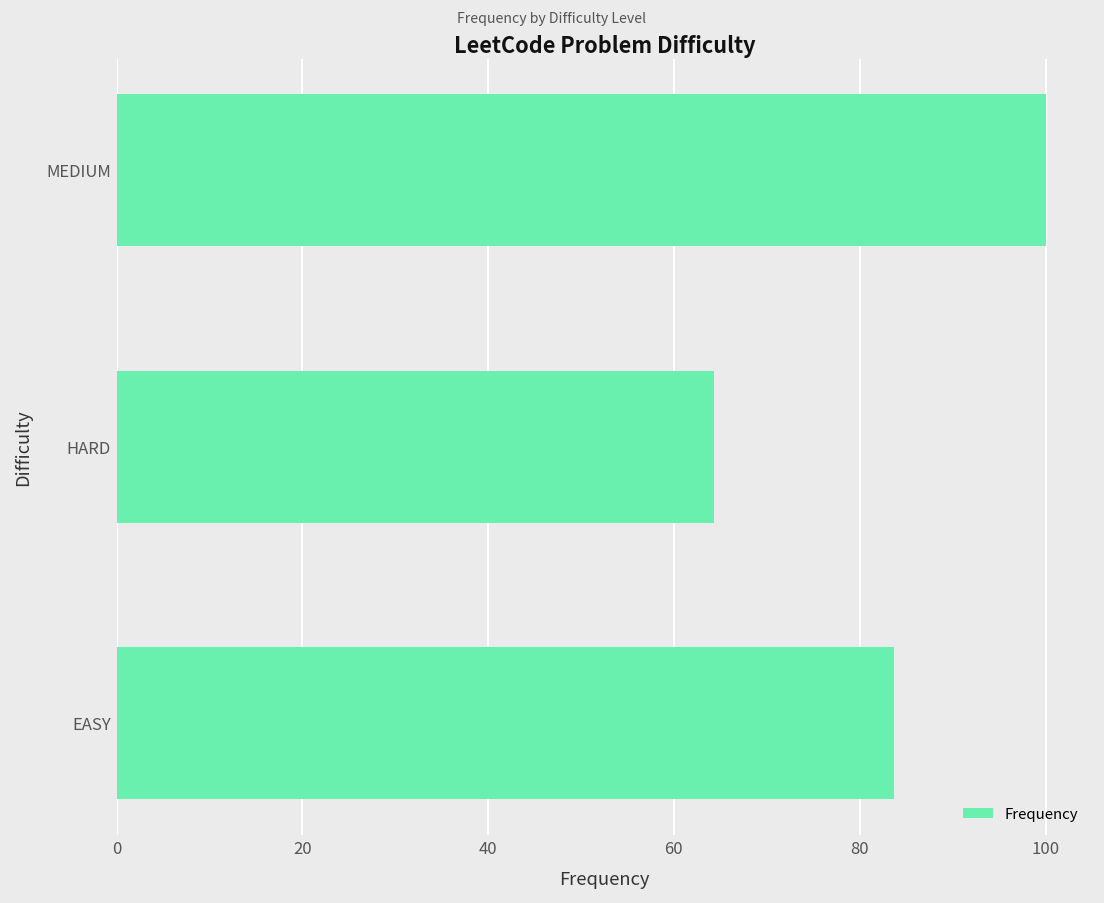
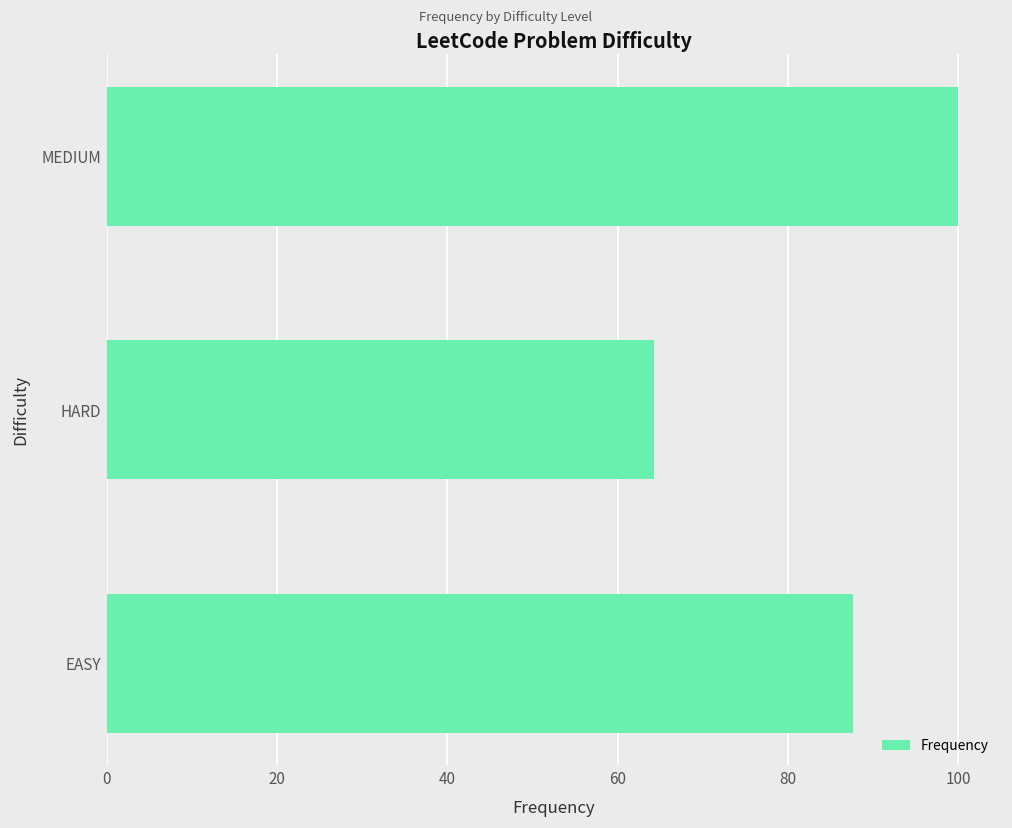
  {
    "MEDIUM": 100,
    "HARD": 64,
-   "EASY": 84
+   "EASY": 88
  }
